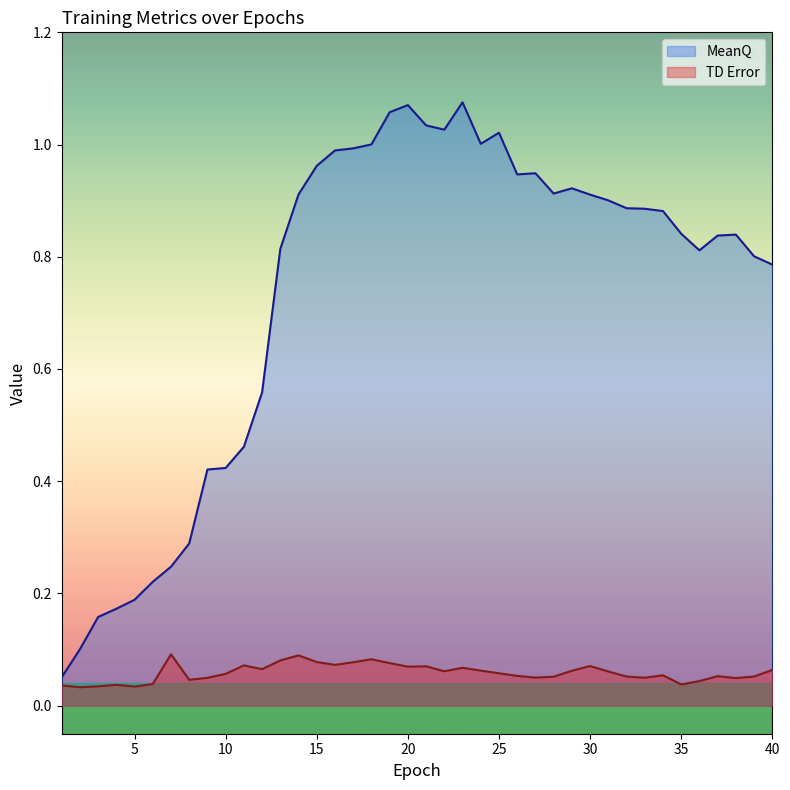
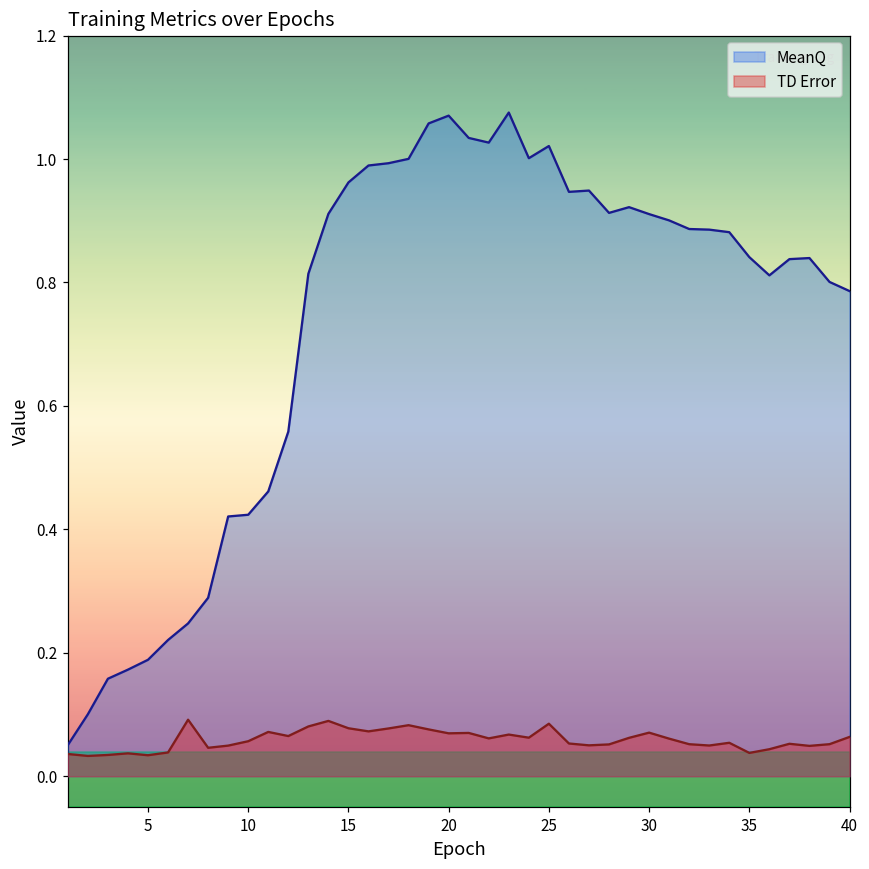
  {
    "MeanQ": {
      "5": 0.19,
      "10": 0.42,
      "15": 0.96,
      "20": 1.07,
      "25": 1.02,
      "30": 0.91,
      "35": 0.84,
      "40": 0.79
    },
    "TD Error": {
      "10": 0.06,
      "15": 0.08,
      "20": 0.07,
-     "25": 0.06,
+     "25": 0.09,
      "30": 0.07,
      "40": 0.06
    }
  }
